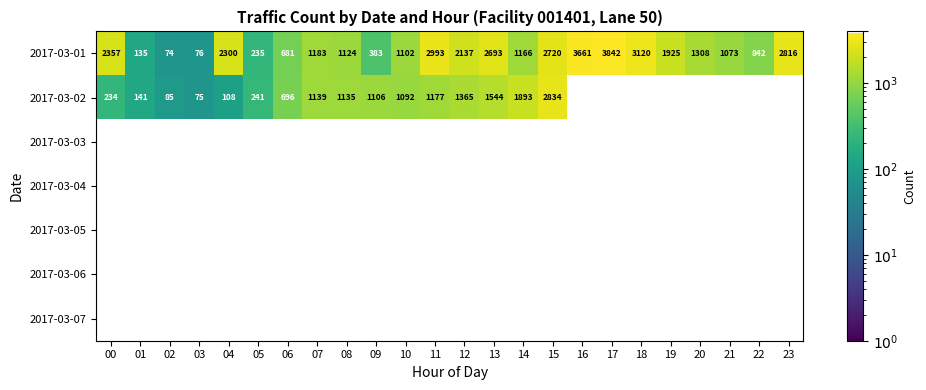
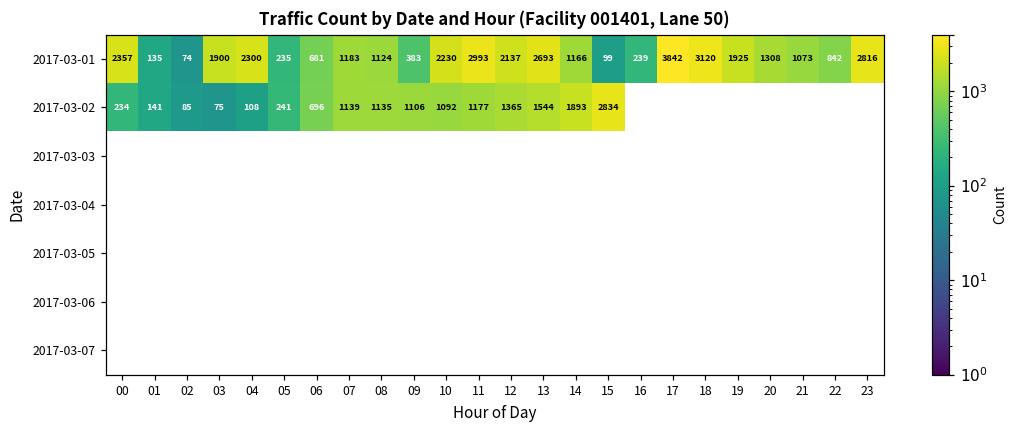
  {
    "2017-03-01": {
      "00": 2357,
      "01": 135,
      "02": 74,
-     "03": 76,
+     "03": 1900,
      "04": 2300,
      "05": 235,
      "06": 681,
      "07": 1183,
      "08": 1124,
      "09": 383,
-     "10": 1102,
+     "10": 2230,
      "11": 2993,
      "12": 2137,
      "13": 2693,
      "14": 1166,
-     "15": 2720,
-     "16": 3661,
+     "15": 99,
+     "16": 239,
      "17": 3842,
      "18": 3120,
      "19": 1925,
      "20": 1308,
      "21": 1073,
      "22": 842,
      "23": 2816
    },
    "2017-03-02": {
      "00": 234,
      "01": 141,
      "02": 85,
      "03": 75,
      "04": 108,
      "05": 241,
      "06": 696,
      "07": 1139,
      "08": 1135,
      "09": 1106,
      "10": 1092,
      "11": 1177,
      "12": 1365,
      "13": 1544,
      "14": 1893,
      "15": 2834
    }
  }
